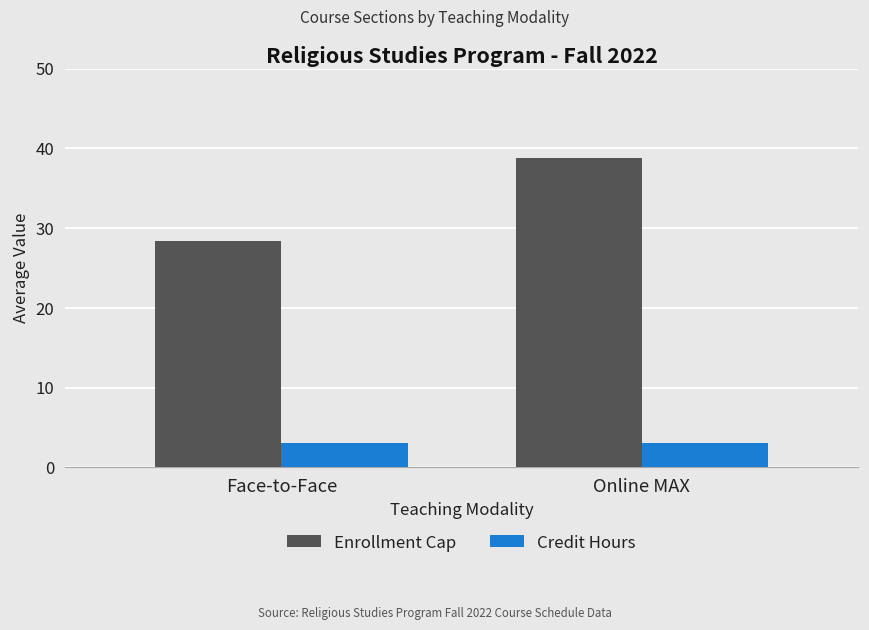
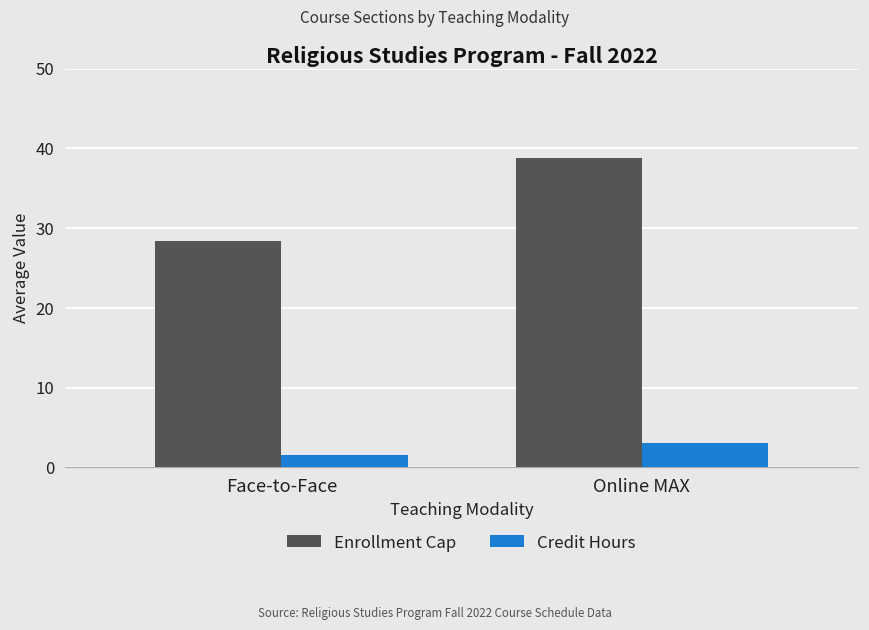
  {
    "Enrollment Cap": {
      "Face-to-Face": 28,
      "Online MAX": 39
    },
    "Credit Hours": {
-     "Face-to-Face": 3,
+     "Face-to-Face": 2,
      "Online MAX": 3
    }
  }
